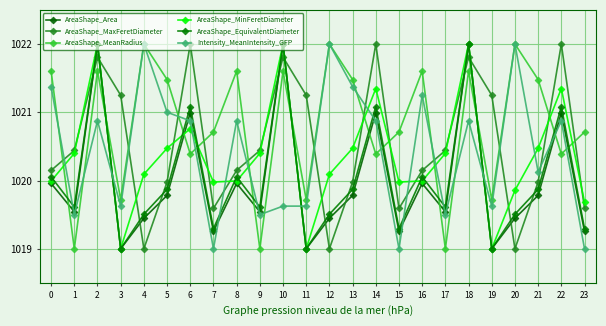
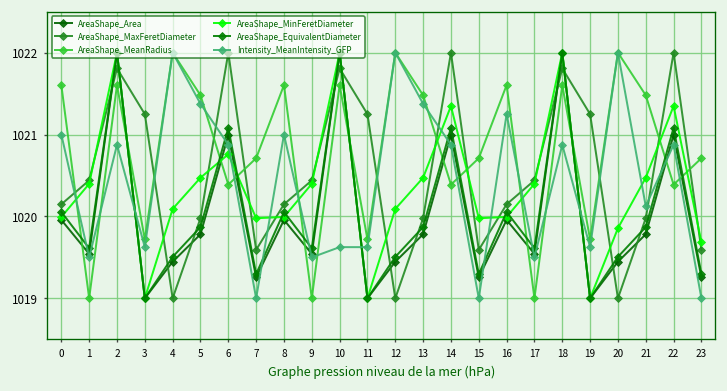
  {
    "AreaShape_MeanRadius": {
      "0": 1021.6,
      "1": 1019.0,
      "2": 1021.6,
      "3": 1019.7,
      "5": 1021.5,
      "6": 1020.4,
      "7": 1020.7,
      "8": 1021.6,
      "9": 1019.0,
      "10": 1021.6,
      "11": 1019.7,
      "13": 1021.5,
      "14": 1020.4,
      "15": 1020.7,
      "16": 1021.6,
      "17": 1019.0,
      "18": 1021.6,
      "19": 1019.7,
      "21": 1021.5,
      "22": 1020.4,
      "23": 1020.7
    },
    "AreaShape_MinFeretDiameter": {
      "1": 1020.4,
      "4": 1020.1,
      "5": 1020.5,
      "6": 1020.8,
      "7": 1020.0,
      "9": 1020.4,
      "12": 1020.1,
      "13": 1020.5,
      "14": 1021.3,
      "15": 1020.0,
      "17": 1020.4,
      "20": 1019.9,
      "21": 1020.5,
      "22": 1021.3,
      "23": 1019.7
    },
    "Intensity_MeanIntensity_GFP": {
-     "0": 1021.4,
+     "0": 1021.0,
      "1": 1019.5,
      "2": 1020.9,
      "3": 1019.6,
-     "5": 1021.0,
+     "5": 1021.4,
      "6": 1020.9,
      "7": 1019.0,
-     "8": 1020.9,
+     "8": 1021.0,
      "9": 1019.5,
      "10": 1019.6,
      "11": 1019.6,
      "13": 1021.4,
      "14": 1020.9,
      "15": 1019.0,
      "16": 1021.3,
      "17": 1019.5,
      "18": 1020.9,
      "19": 1019.6,
      "21": 1020.1,
      "22": 1020.9,
      "23": 1019.0
    }
  }
